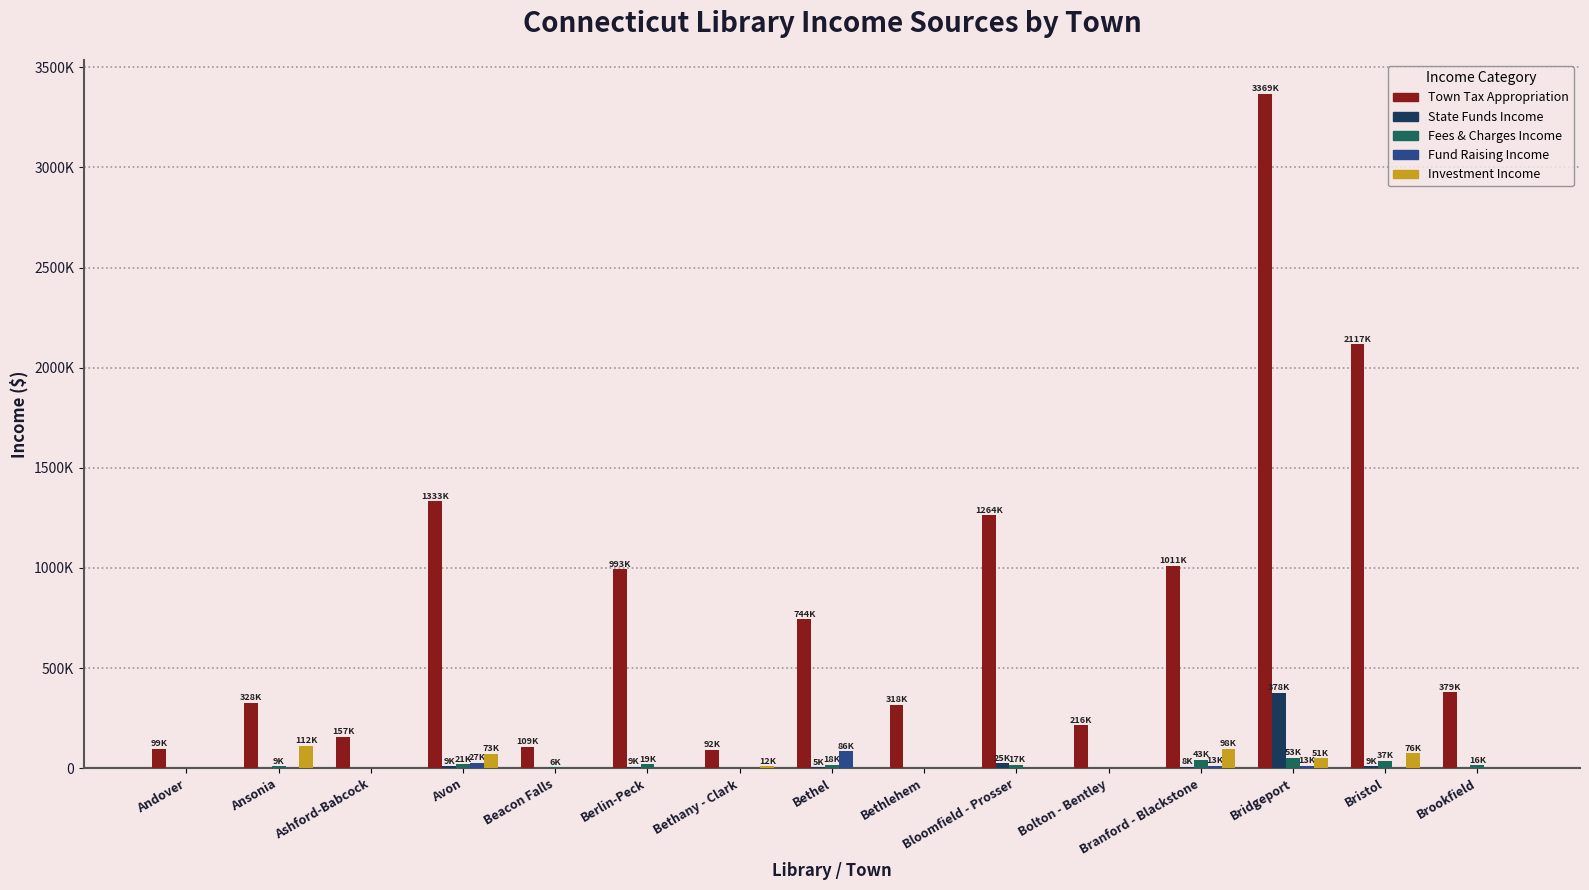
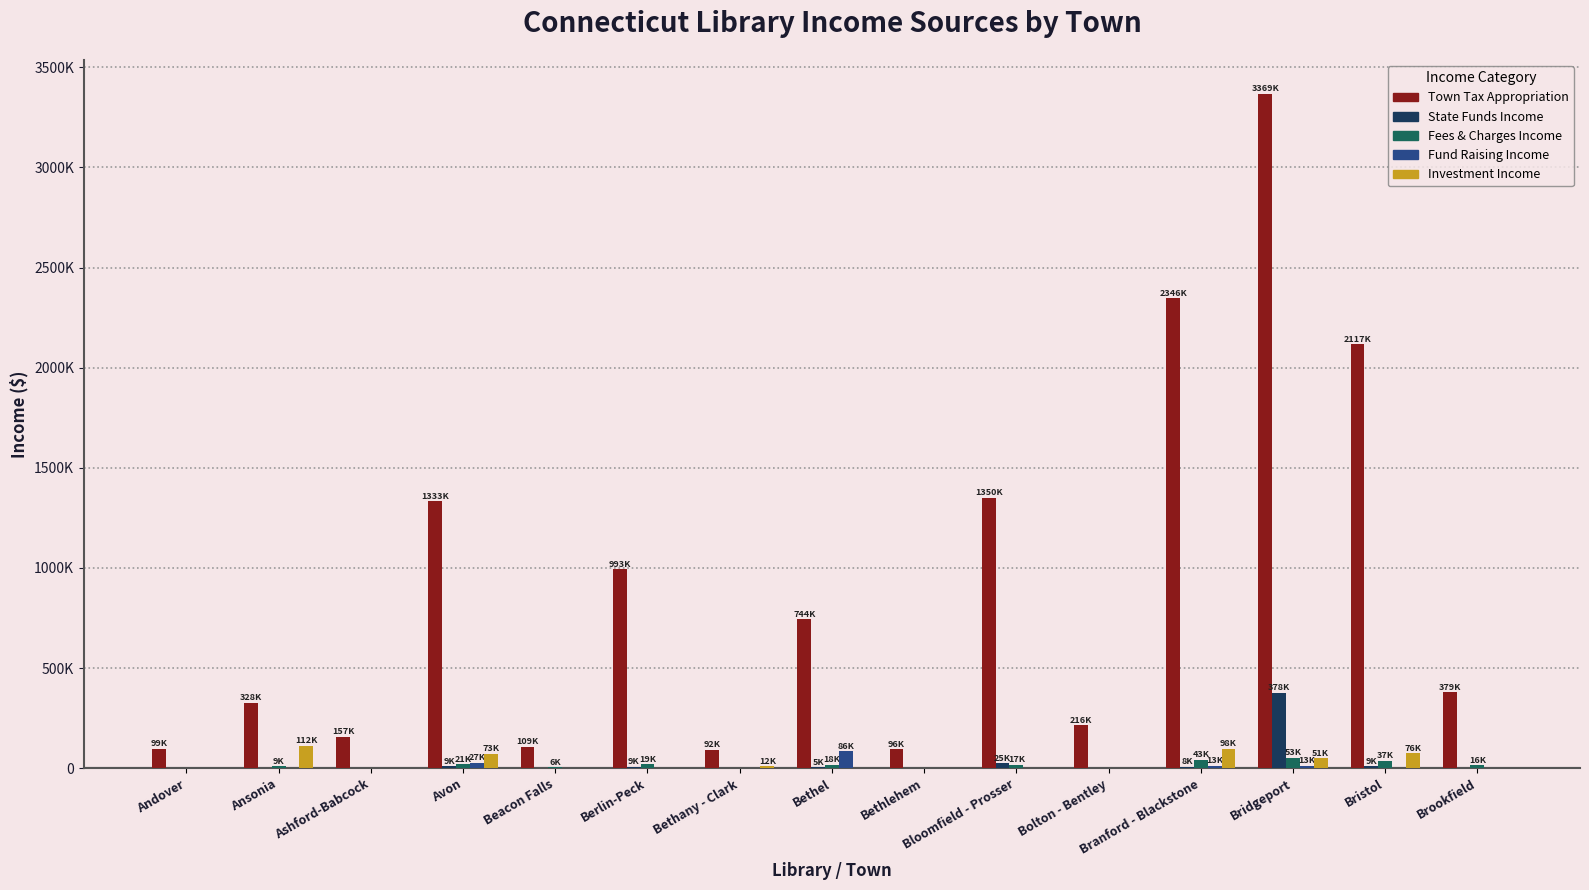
  {
    "Town Tax Appropriation": {
      "Andover": "99K",
      "Ansonia": "328K",
      "Ashford-Babcock": "157K",
      "Avon": "1333K",
      "Beacon Falls": "109K",
      "Berlin-Peck": "993K",
      "Bethany - Clark": "92K",
      "Bethel": "744K",
-     "Bethlehem": "318K",
-     "Bloomfield - Prosser": "1264K",
+     "Bethlehem": "96K",
+     "Bloomfield - Prosser": "1350K",
      "Bolton - Bentley": "216K",
-     "Branford - Blackstone": "1011K",
+     "Branford - Blackstone": "2346K",
      "Bridgeport": "3369K",
      "Bristol": "2117K",
      "Brookfield": "379K"
    },
    "Investment Income": {
      "Ansonia": "112K",
      "Avon": "73K",
      "Bethany - Clark": "12K",
      "Branford - Blackstone": "98K",
      "Bridgeport": "51K",
      "Bristol": "76K"
    }
  }
